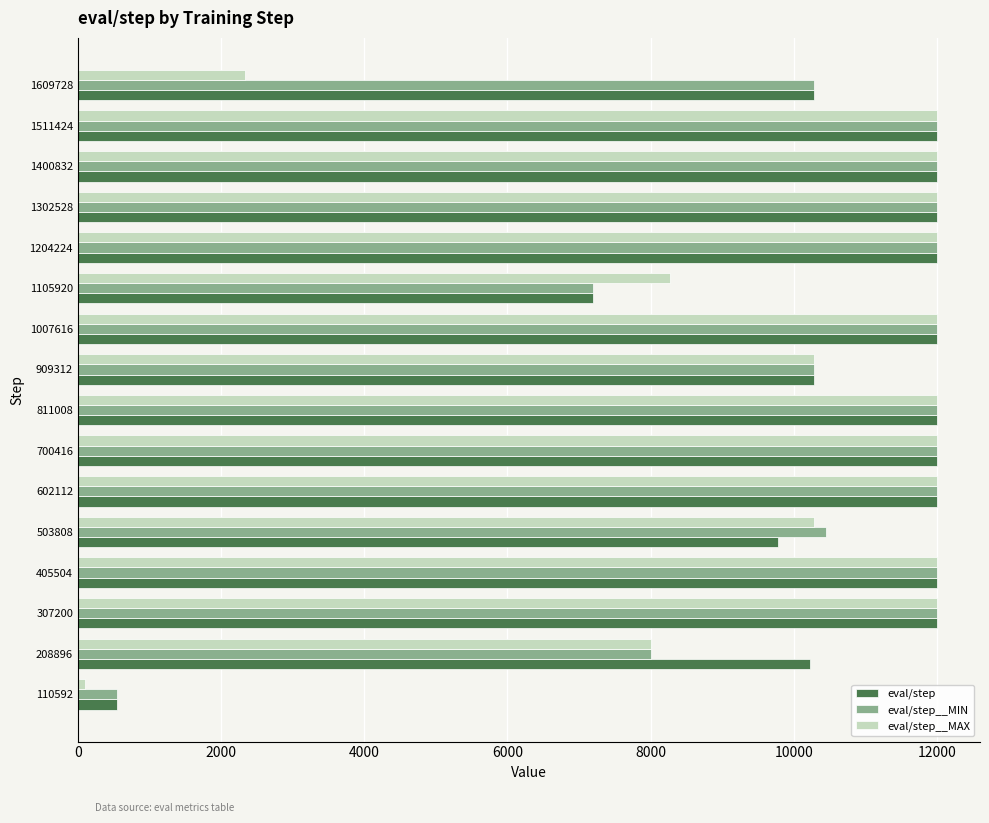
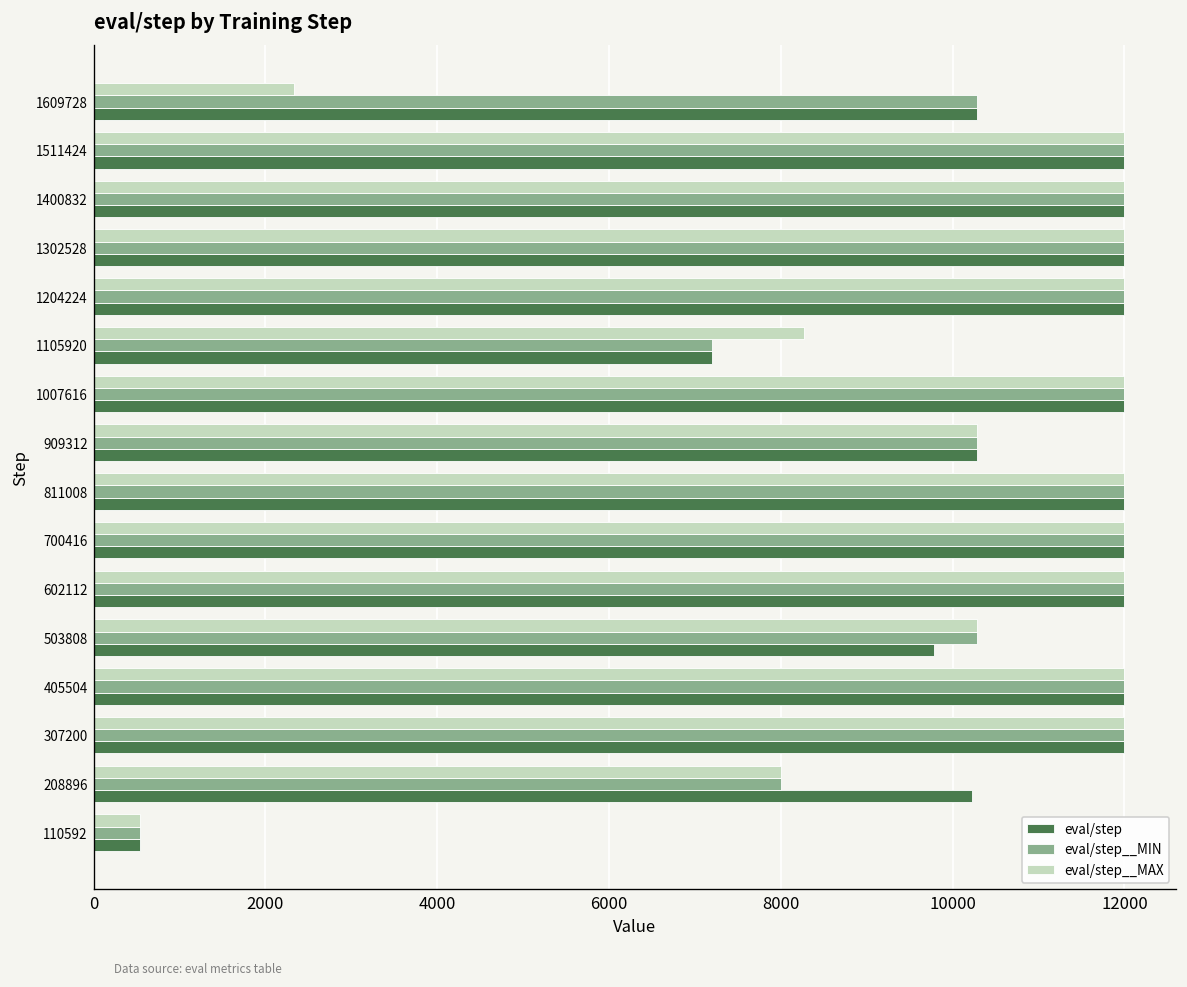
  {
    "eval/step": {
      "1609728": 10300,
      "1511424": 12000,
      "1400832": 12000,
      "1302528": 12000,
      "1204224": 12000,
      "1105920": 7200,
      "1007616": 12000,
      "909312": 10300,
      "811008": 12000,
      "700416": 12000,
      "602112": 12000,
      "503808": 9800,
      "405504": 12000,
      "307200": 12000,
      "208896": 10200,
      "110592": 500
    },
    "eval/step__MIN": {
      "1609728": 10300,
      "1511424": 12000,
      "1400832": 12000,
      "1302528": 12000,
      "1204224": 12000,
      "1105920": 7200,
      "1007616": 12000,
      "909312": 10300,
      "811008": 12000,
      "700416": 12000,
      "602112": 12000,
-     "503808": 10400,
+     "503808": 10300,
      "405504": 12000,
      "307200": 12000,
      "208896": 8000,
      "110592": 500
    },
    "eval/step__MAX": {
      "1609728": 2300,
      "1511424": 12000,
      "1400832": 12000,
      "1302528": 12000,
      "1204224": 12000,
      "1105920": 8300,
      "1007616": 12000,
      "909312": 10300,
      "811008": 12000,
      "700416": 12000,
      "602112": 12000,
      "503808": 10300,
      "405504": 12000,
      "307200": 12000,
      "208896": 8000,
-     "110592": 100
+     "110592": 500
    }
  }
